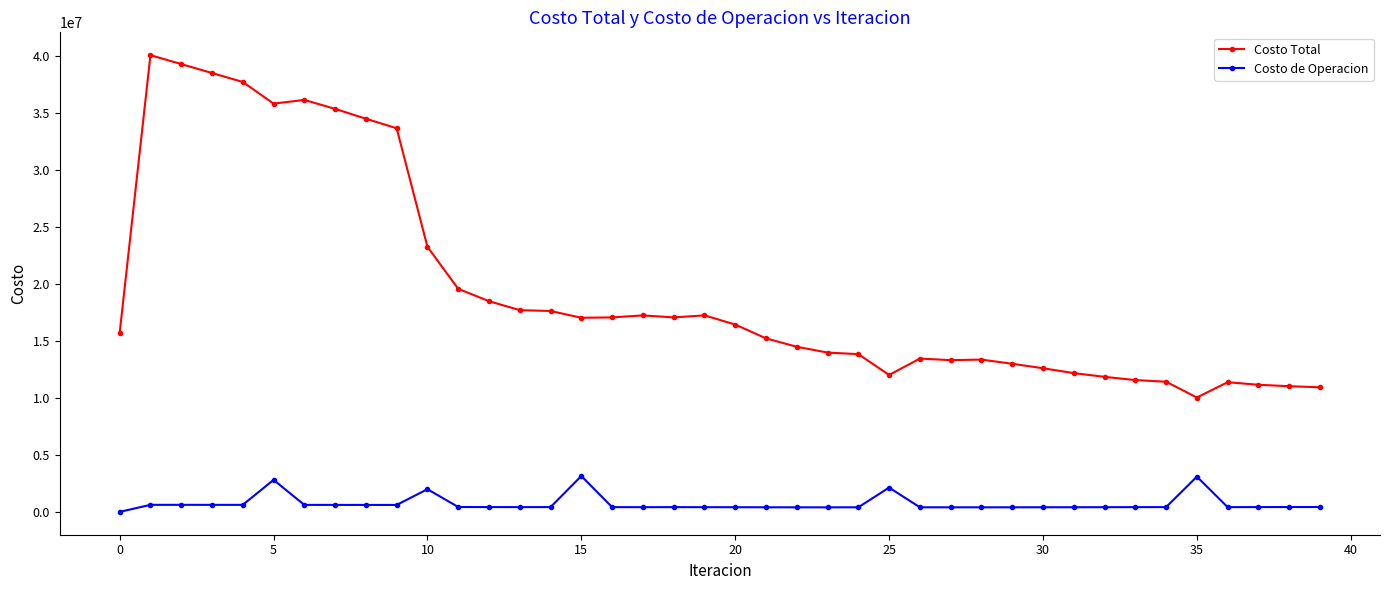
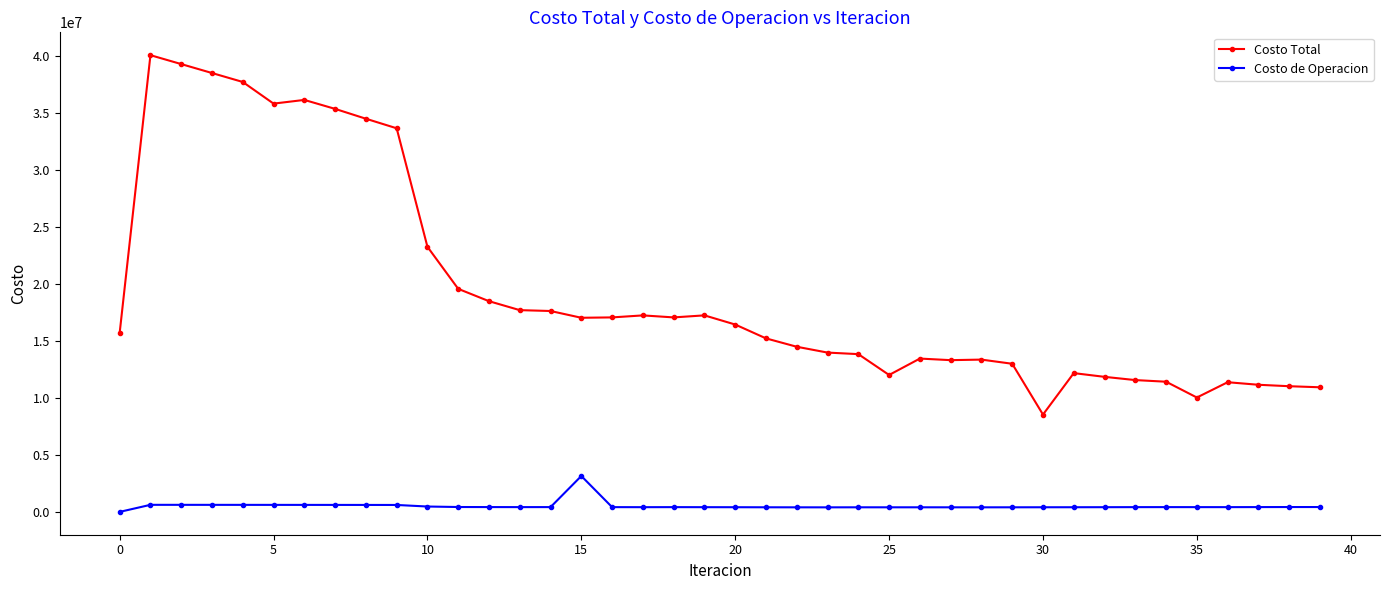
  {
    "Costo Total": {
      "0": 15700000,
      "5": 35800000,
      "10": 23300000,
      "15": 17000000,
      "20": 16400000,
      "25": 12000000,
-     "30": 12600000,
+     "30": 8500000,
      "35": 10000000
    },
    "Costo de Operacion": {
      "0": 0,
-     "5": 2800000,
-     "10": 2000000,
+     "5": 600000,
+     "10": 500000,
      "15": 3100000,
      "20": 400000,
-     "25": 2100000,
+     "25": 400000,
      "30": 400000,
-     "35": 3100000
+     "35": 400000
    }
  }
